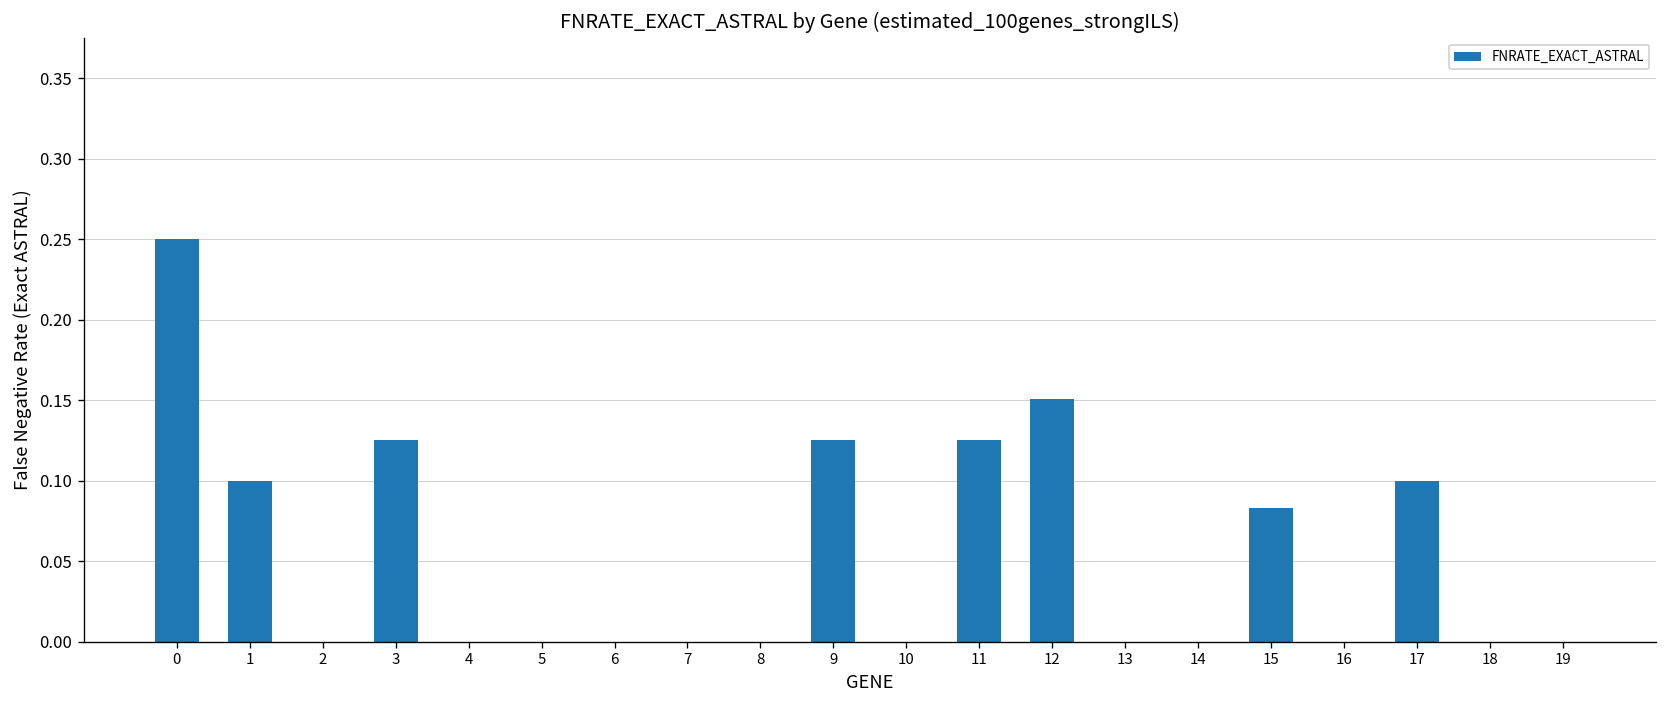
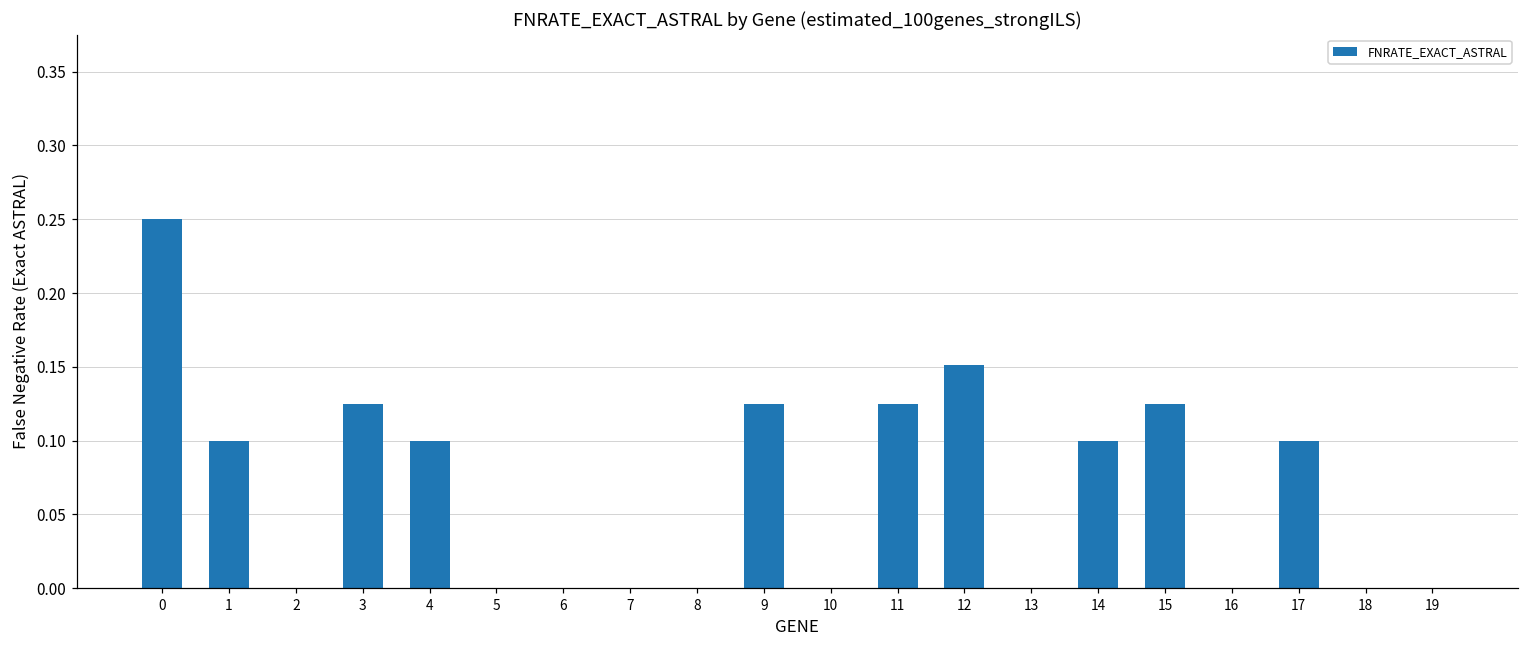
  {
    "0": 0.250,
    "1": 0.100,
    "2": 0.000,
    "3": 0.125,
-   "4": 0.0,
+   "4": 0.1,
    "5": 0.000,
    "6": 0.000,
    "7": 0.000,
    "8": 0.000,
    "9": 0.125,
    "10": 0.000,
    "11": 0.125,
    "12": 0.151,
    "13": 0.000,
-   "14": 0.0,
-   "15": 0.083,
+   "14": 0.1,
+   "15": 0.125,
    "16": 0.000,
    "17": 0.100,
    "18": 0.000,
    "19": 0.000
  }
